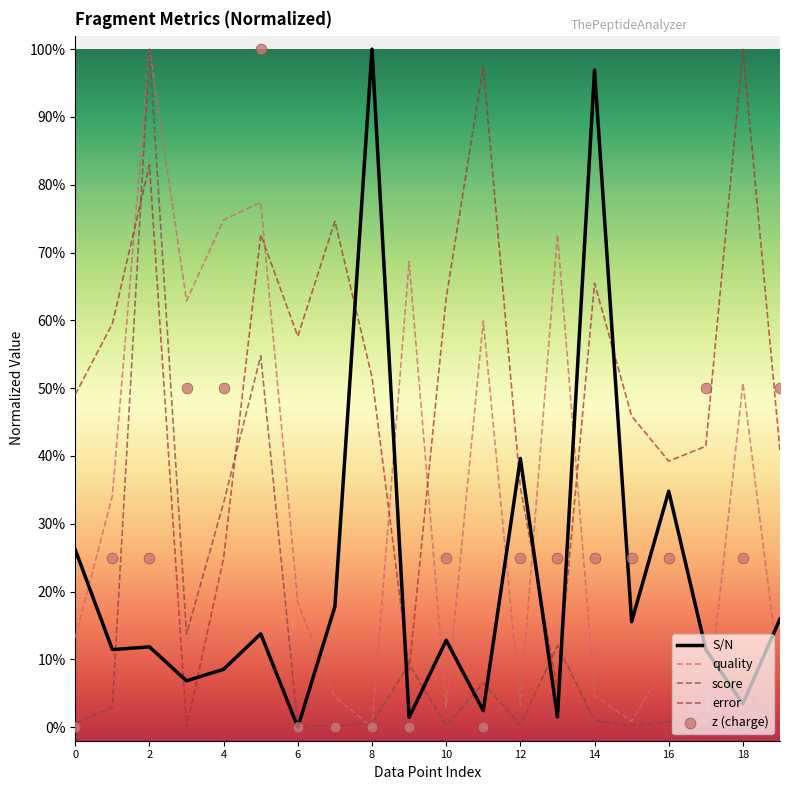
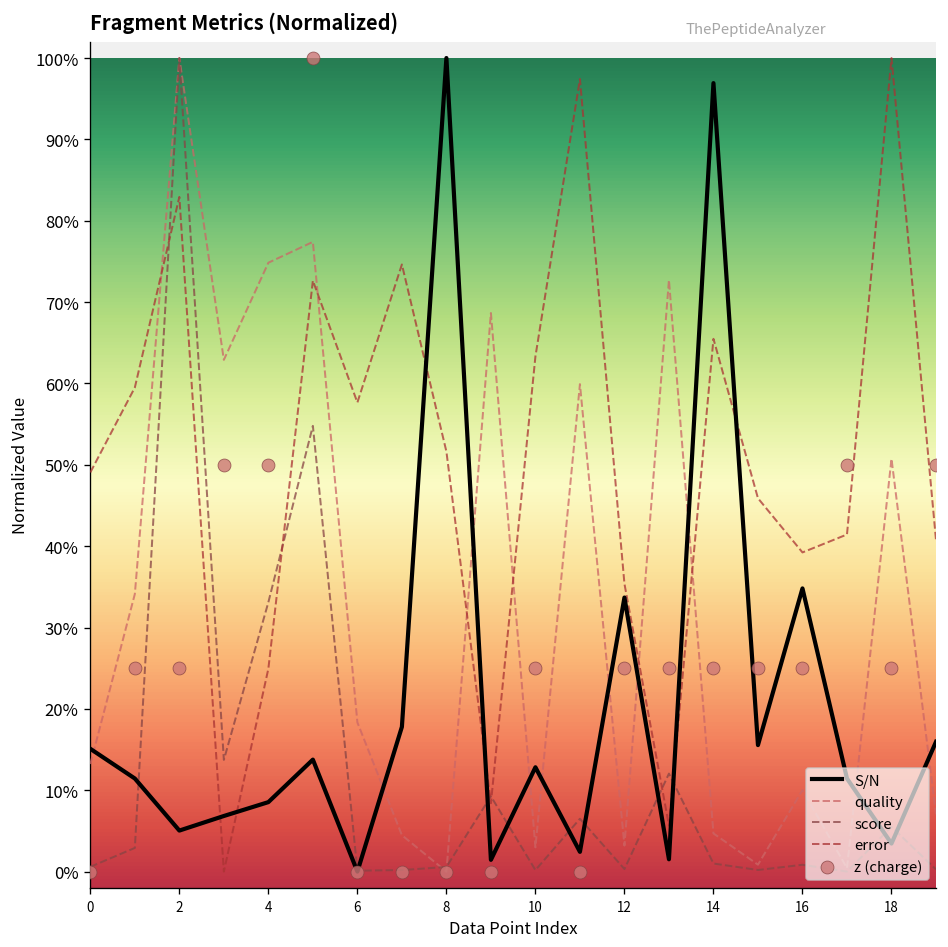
  {
    "S/N": {
-     "0": "26%",
-     "2": "12%",
+     "0": "15%",
+     "2": "5%",
      "4": "9%",
      "8": "100%",
      "10": "13%",
-     "12": "40%",
+     "12": "34%",
      "14": "97%",
      "16": "35%"
    }
  }
